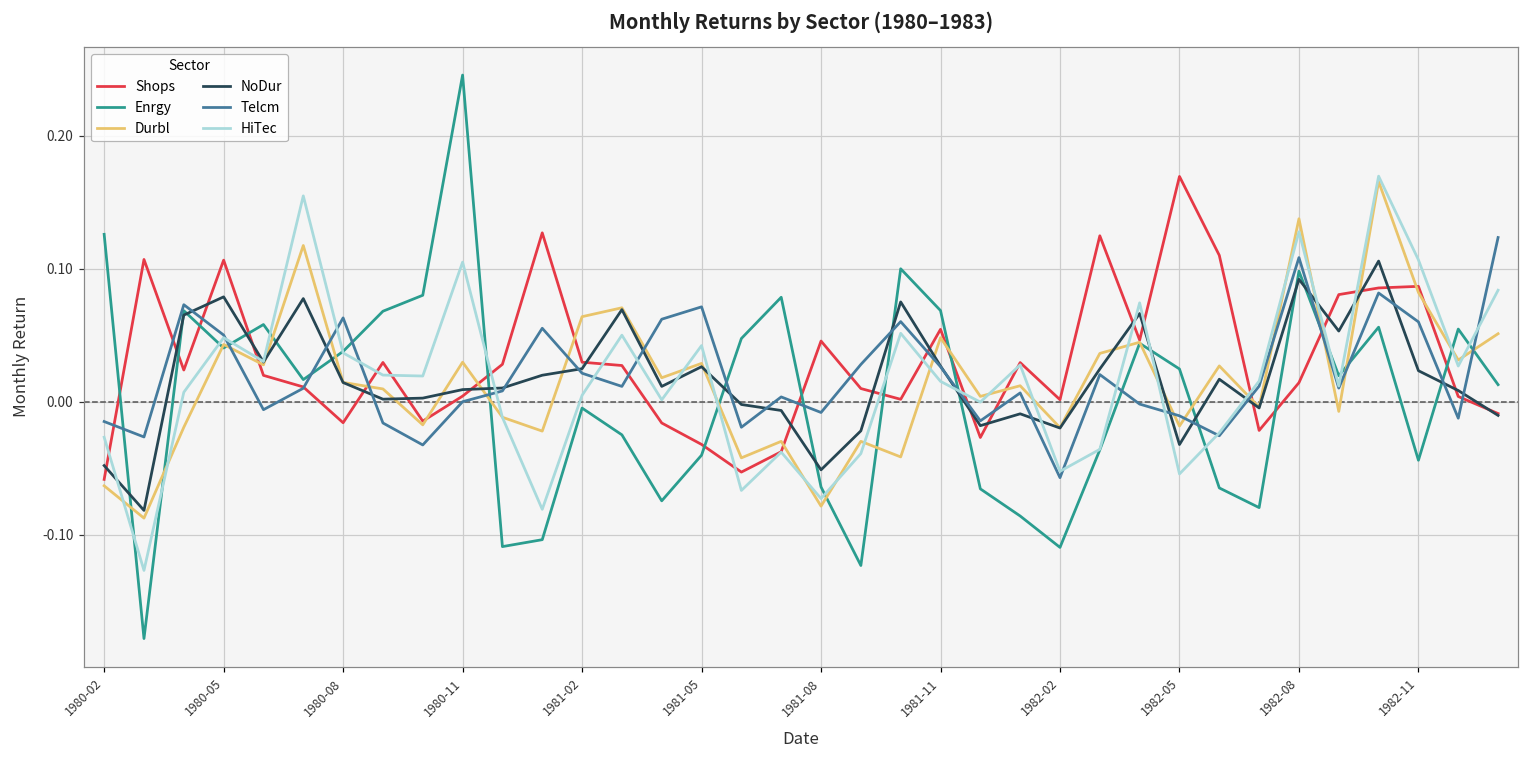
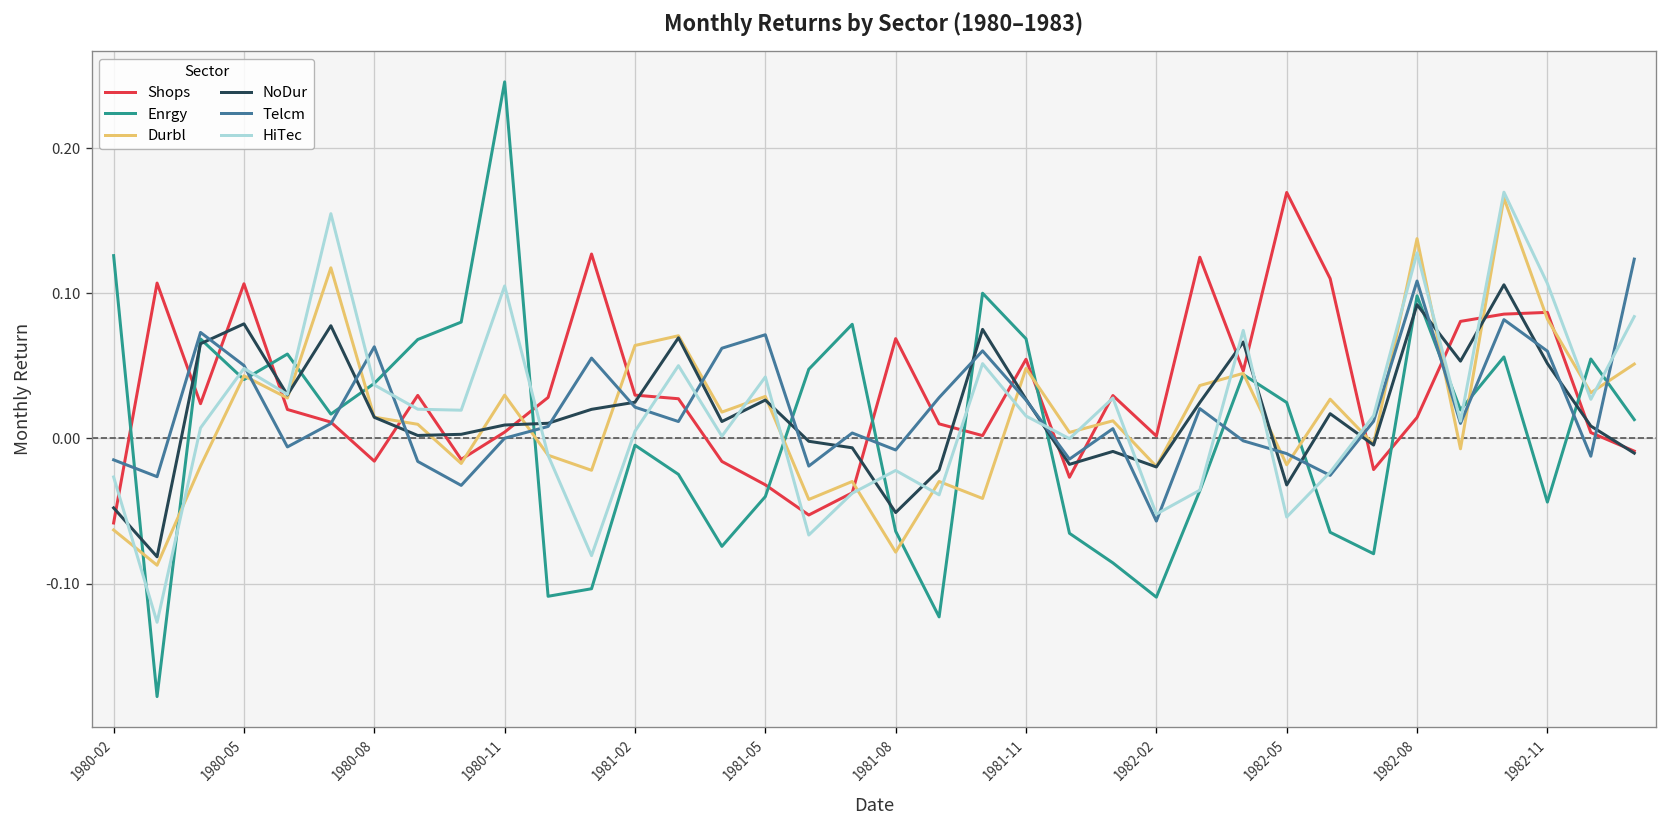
  {
    "Shops": {
      "1980-02": -0.058,
      "1980-05": 0.107,
      "1980-08": -0.016,
      "1980-11": 0.004,
      "1981-02": 0.030,
      "1981-05": -0.032,
-     "1981-08": 0.046,
+     "1981-08": 0.069,
      "1981-11": 0.055,
      "1982-02": 0.002,
      "1982-05": 0.169,
      "1982-08": 0.014,
      "1982-11": 0.087
    },
    "Durbl": {
      "1980-02": -0.063,
      "1980-05": 0.043,
      "1980-11": 0.030,
      "1981-02": 0.064,
      "1981-05": 0.029,
      "1981-08": -0.078,
      "1981-11": 0.048,
      "1982-05": -0.018,
      "1982-08": 0.138,
      "1982-11": 0.082
    },
    "NoDur": {
      "1980-02": -0.048,
      "1980-05": 0.079,
      "1980-11": 0.009,
      "1981-02": 0.025,
      "1981-05": 0.026,
      "1981-08": -0.051,
      "1982-05": -0.032,
      "1982-08": 0.092,
-     "1982-11": 0.023
+     "1982-11": 0.052
    },
    "HiTec": {
      "1980-02": -0.027,
      "1980-11": 0.105,
      "1981-02": 0.005,
      "1981-05": 0.042,
-     "1981-08": -0.073,
+     "1981-08": -0.022,
      "1981-11": 0.015,
      "1982-02": -0.052,
      "1982-05": -0.054,
      "1982-08": 0.128,
      "1982-11": 0.107
    }
  }
